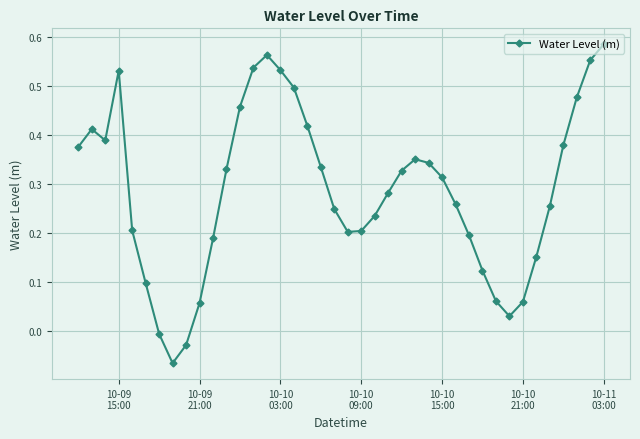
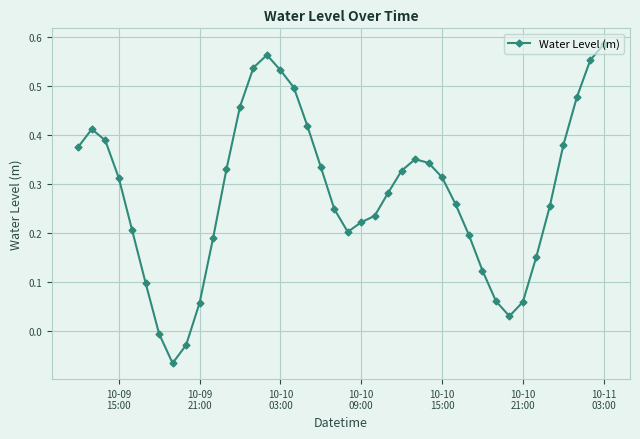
  {
-   "10-09 15:00": 0.53,
+   "10-09 15:00": 0.31,
    "10-09 21:00": 0.06,
    "10-10 03:00": 0.53,
-   "10-10 09:00": 0.20,
+   "10-10 09:00": 0.22,
    "10-10 15:00": 0.31,
    "10-10 21:00": 0.06
  }
